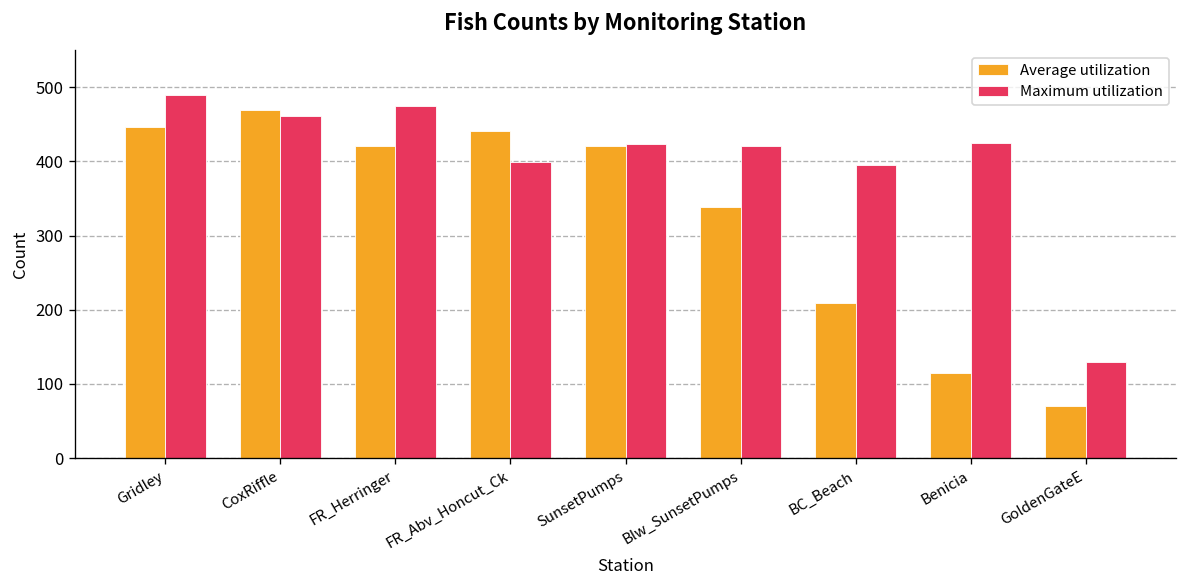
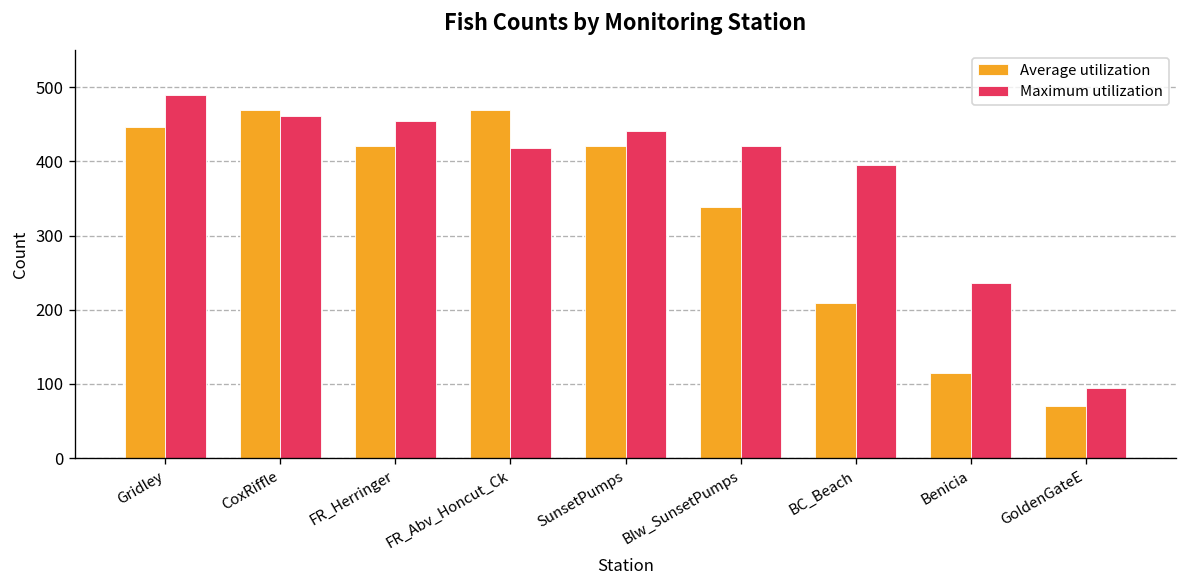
  {
    "Average utilization": {
      "Gridley": 450,
      "CoxRiffle": 470,
      "FR_Herringer": 420,
-     "FR_Abv_Honcut_Ck": 440,
+     "FR_Abv_Honcut_Ck": 470,
      "SunsetPumps": 420,
      "Blw_SunsetPumps": 340,
      "BC_Beach": 210,
      "Benicia": 120,
      "GoldenGateE": 70
    },
    "Maximum utilization": {
      "Gridley": 490,
      "CoxRiffle": 460,
-     "FR_Herringer": 470,
-     "FR_Abv_Honcut_Ck": 400,
-     "SunsetPumps": 420,
+     "FR_Herringer": 460,
+     "FR_Abv_Honcut_Ck": 420,
+     "SunsetPumps": 440,
      "Blw_SunsetPumps": 420,
      "BC_Beach": 400,
-     "Benicia": 430,
-     "GoldenGateE": 130
+     "Benicia": 240,
+     "GoldenGateE": 90
    }
  }
